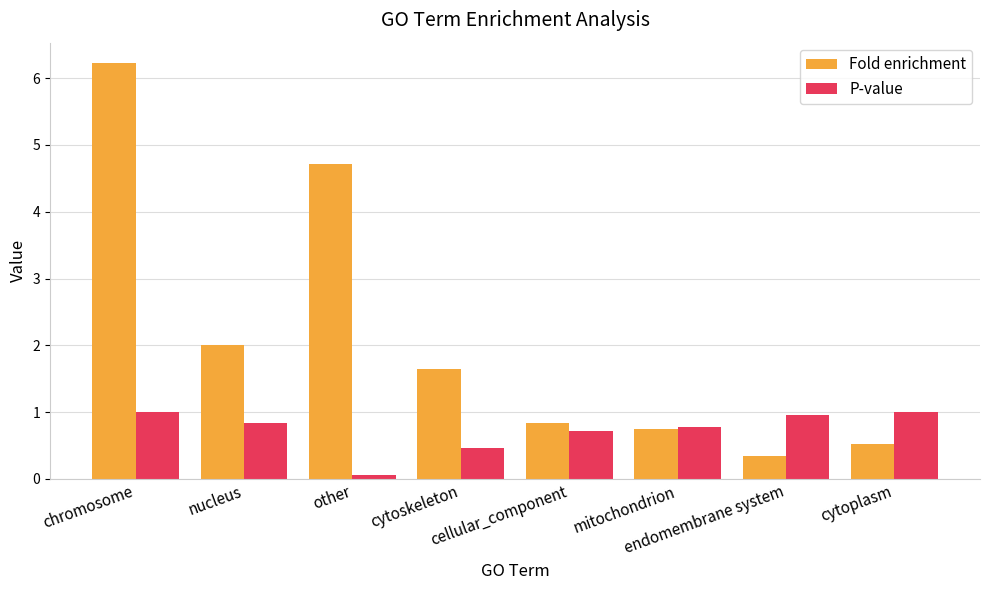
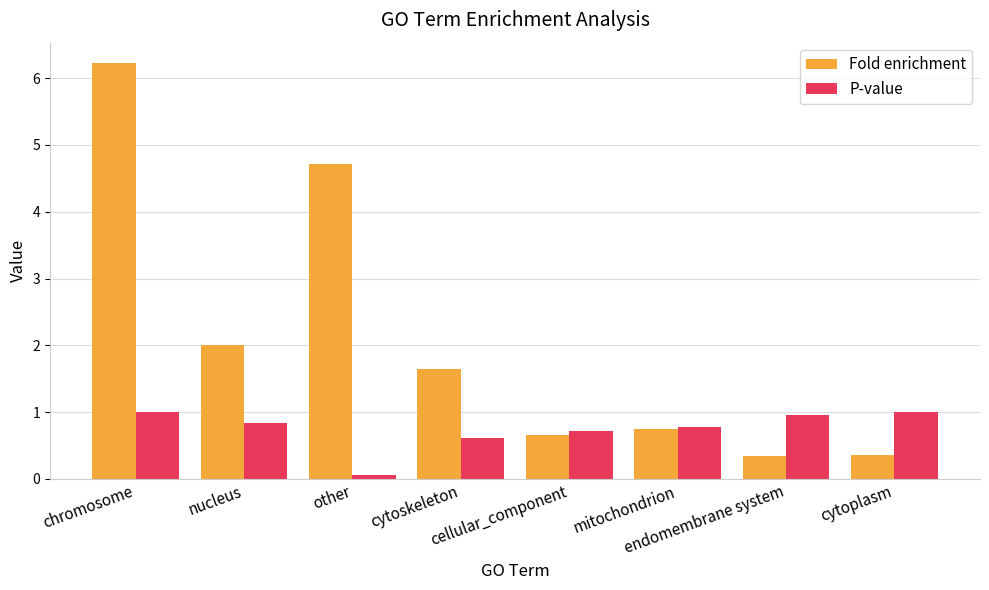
  {
    "Fold enrichment": {
      "chromosome": 6.2,
      "nucleus": 2.0,
      "other": 4.7,
      "cytoskeleton": 1.6,
-     "cellular_component": 0.8,
+     "cellular_component": 0.7,
      "mitochondrion": 0.7,
      "endomembrane system": 0.4,
-     "cytoplasm": 0.5
+     "cytoplasm": 0.4
    },
    "P-value": {
      "chromosome": 1.0,
      "nucleus": 0.8,
      "other": 0.1,
-     "cytoskeleton": 0.5,
+     "cytoskeleton": 0.6,
      "cellular_component": 0.7,
      "mitochondrion": 0.8,
      "endomembrane system": 1.0,
      "cytoplasm": 1.0
    }
  }
